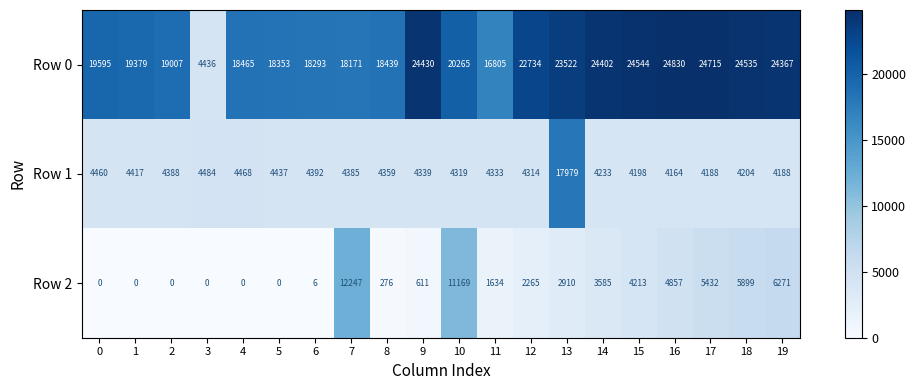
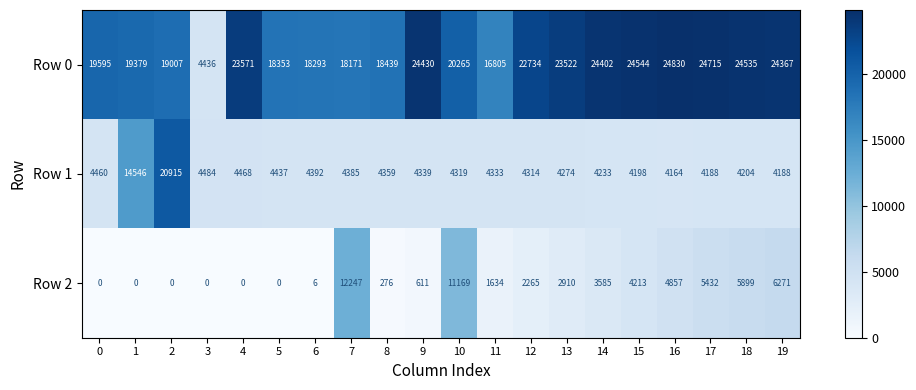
  {
    "Row 0": {
      "0": 19595,
      "1": 19379,
      "2": 19007,
      "3": 4436,
-     "4": 18465,
+     "4": 23571,
      "5": 18353,
      "6": 18293,
      "7": 18171,
      "8": 18439,
      "9": 24430,
      "10": 20265,
      "11": 16805,
      "12": 22734,
      "13": 23522,
      "14": 24402,
      "15": 24544,
      "16": 24830,
      "17": 24715,
      "18": 24535,
      "19": 24367
    },
    "Row 1": {
      "0": 4460,
-     "1": 4417,
-     "2": 4388,
+     "1": 14546,
+     "2": 20915,
      "3": 4484,
      "4": 4468,
      "5": 4437,
      "6": 4392,
      "7": 4385,
      "8": 4359,
      "9": 4339,
      "10": 4319,
      "11": 4333,
      "12": 4314,
-     "13": 17979,
+     "13": 4274,
      "14": 4233,
      "15": 4198,
      "16": 4164,
      "17": 4188,
      "18": 4204,
      "19": 4188
    },
    "Row 2": {
      "0": 0,
      "1": 0,
      "2": 0,
      "3": 0,
      "4": 0,
      "5": 0,
      "6": 6,
      "7": 12247,
      "8": 276,
      "9": 611,
      "10": 11169,
      "11": 1634,
      "12": 2265,
      "13": 2910,
      "14": 3585,
      "15": 4213,
      "16": 4857,
      "17": 5432,
      "18": 5899,
      "19": 6271
    }
  }
